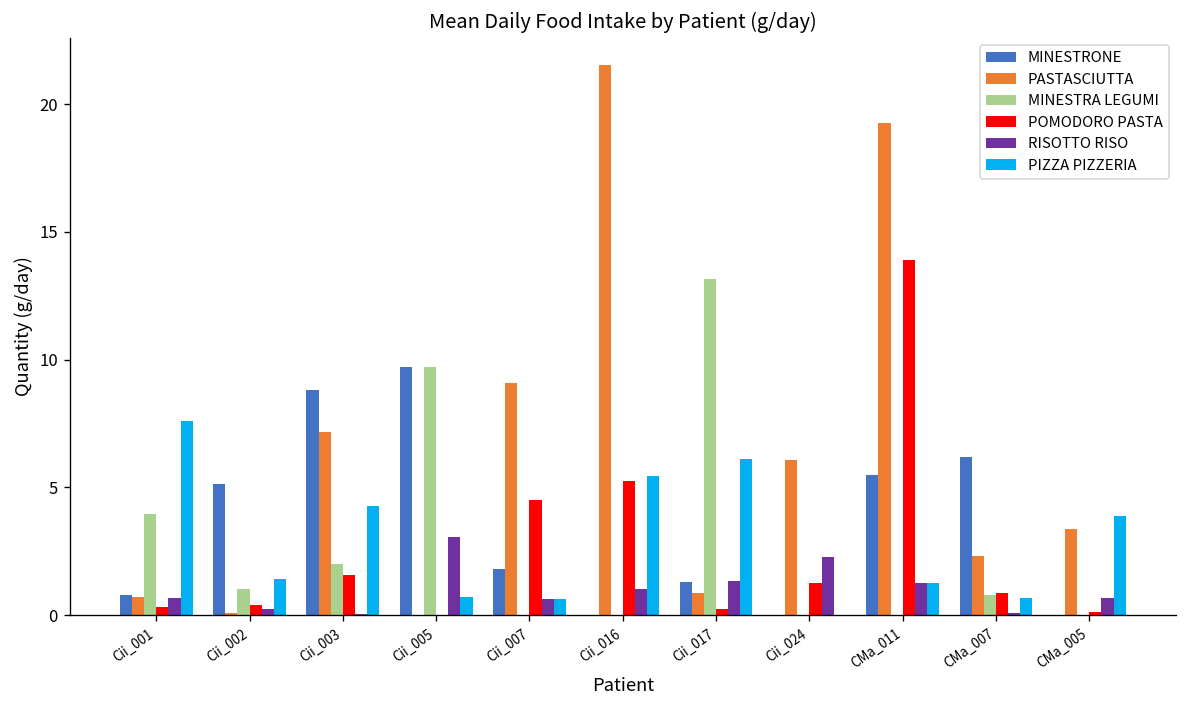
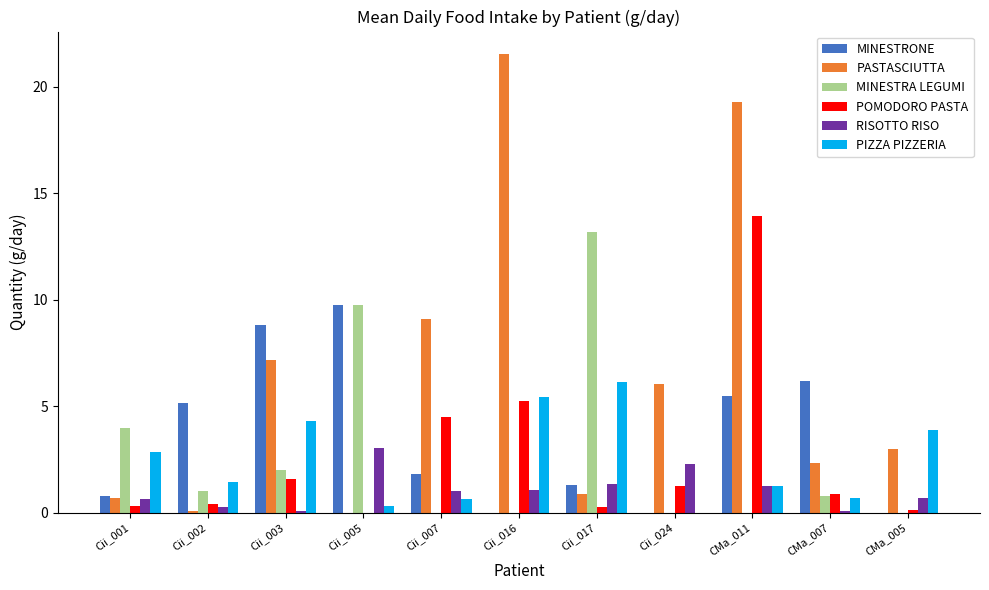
  {
    "MINESTRONE": {
      "Cii_001": 0.8,
      "Cii_002": 5.1,
      "Cii_003": 8.8,
      "Cii_005": 9.7,
      "Cii_007": 1.8,
      "Cii_016": 0.0,
      "Cii_017": 1.3,
      "Cii_024": 0.0,
      "CMa_011": 5.5,
      "CMa_007": 6.2,
      "CMa_005": 0.0
    },
    "PASTASCIUTTA": {
      "Cii_001": 0.7,
      "Cii_003": 7.2,
      "Cii_005": 0.0,
      "Cii_007": 9.1,
      "Cii_016": 21.5,
      "Cii_017": 0.9,
      "Cii_024": 6.1,
      "CMa_011": 19.3,
      "CMa_007": 2.3,
-     "CMa_005": 3.4
+     "CMa_005": 3.0
    },
    "MINESTRA LEGUMI": {
      "Cii_001": 4.0,
      "Cii_002": 1.0,
      "Cii_003": 2.0,
      "Cii_005": 9.7,
      "Cii_007": 0.0,
      "Cii_016": 0.0,
      "Cii_017": 13.2,
      "Cii_024": 0.0,
      "CMa_011": 0.0,
      "CMa_007": 0.8,
      "CMa_005": 0.0
    },
    "POMODORO PASTA": {
      "Cii_001": 0.3,
      "Cii_002": 0.4,
      "Cii_003": 1.6,
      "Cii_005": 0.0,
      "Cii_007": 4.5,
      "Cii_016": 5.2,
      "Cii_017": 0.2,
      "Cii_024": 1.3,
      "CMa_011": 13.9,
      "CMa_007": 0.9,
      "CMa_005": 0.1
    },
    "RISOTTO RISO": {
      "Cii_001": 0.7,
      "Cii_002": 0.2,
      "Cii_005": 3.0,
-     "Cii_007": 0.6,
+     "Cii_007": 1.0,
      "Cii_016": 1.0,
      "Cii_017": 1.3,
      "Cii_024": 2.3,
      "CMa_011": 1.3,
      "CMa_005": 0.7
    },
    "PIZZA PIZZERIA": {
-     "Cii_001": 7.6,
+     "Cii_001": 2.9,
      "Cii_002": 1.4,
      "Cii_003": 4.3,
-     "Cii_005": 0.7,
+     "Cii_005": 0.3,
      "Cii_007": 0.6,
      "Cii_016": 5.4,
      "Cii_017": 6.1,
      "Cii_024": 0.0,
      "CMa_011": 1.3,
      "CMa_007": 0.7,
      "CMa_005": 3.9
    }
  }
